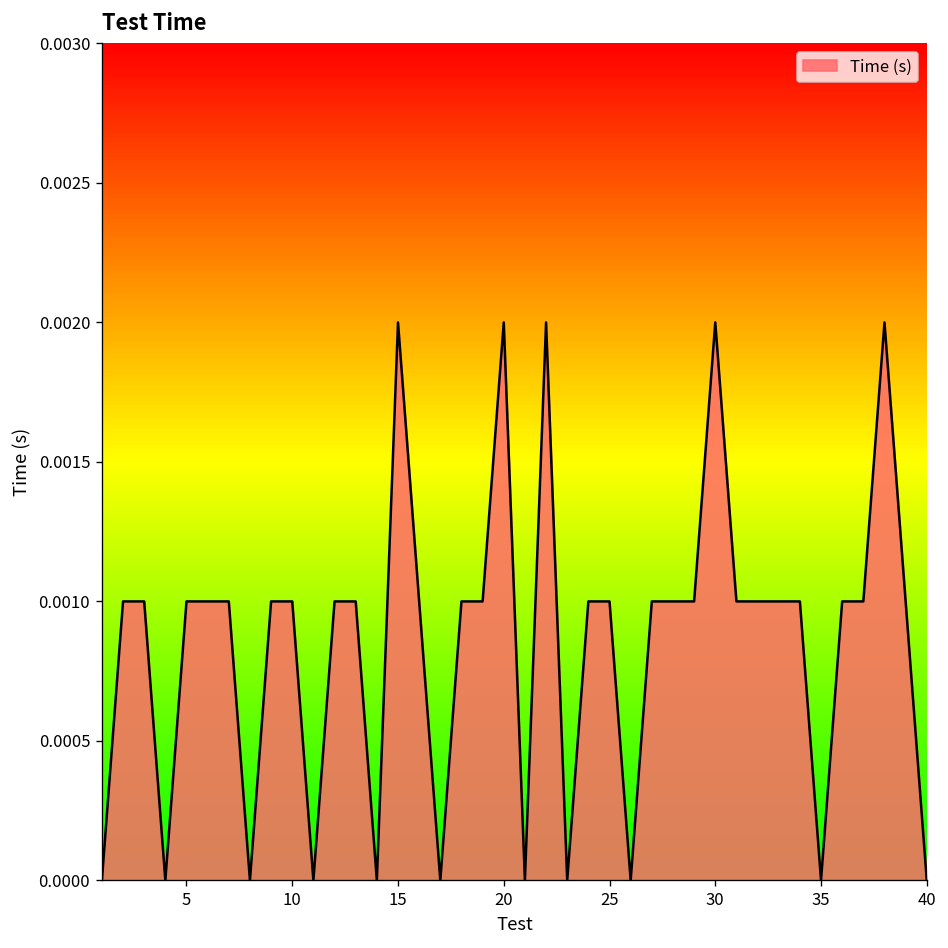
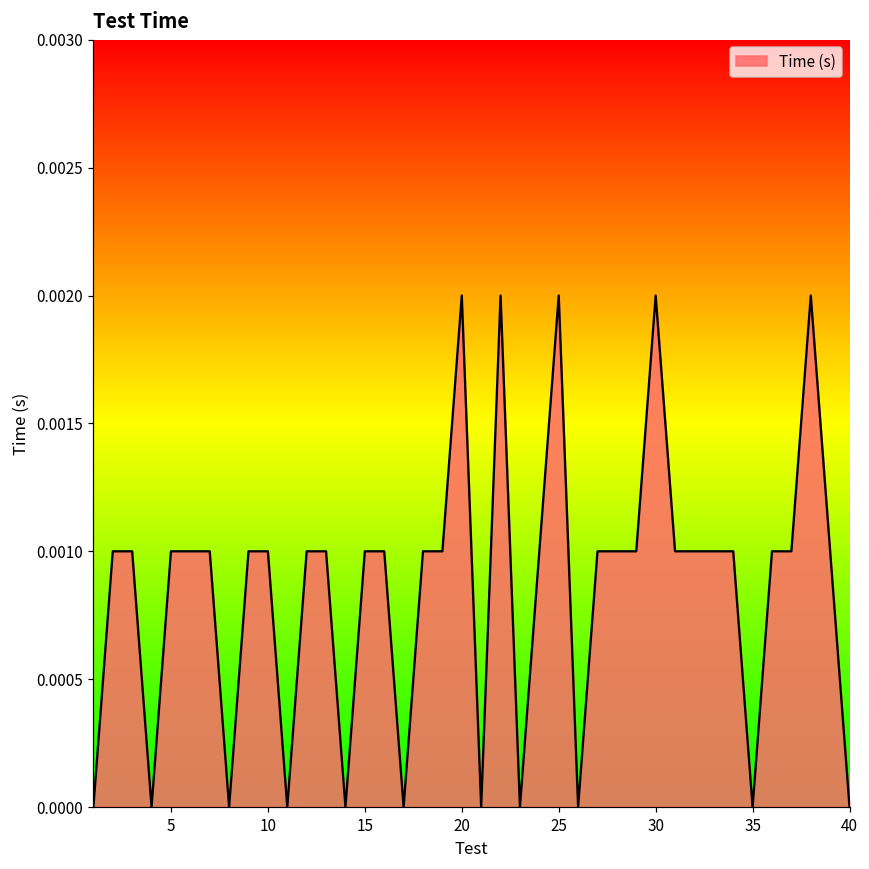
  {
    "5": 0.001,
    "10": 0.001,
-   "15": 0.002,
+   "15": 0.001,
    "20": 0.002,
-   "25": 0.001,
+   "25": 0.002,
    "30": 0.002,
    "35": 0.000,
    "40": 0.000
  }
